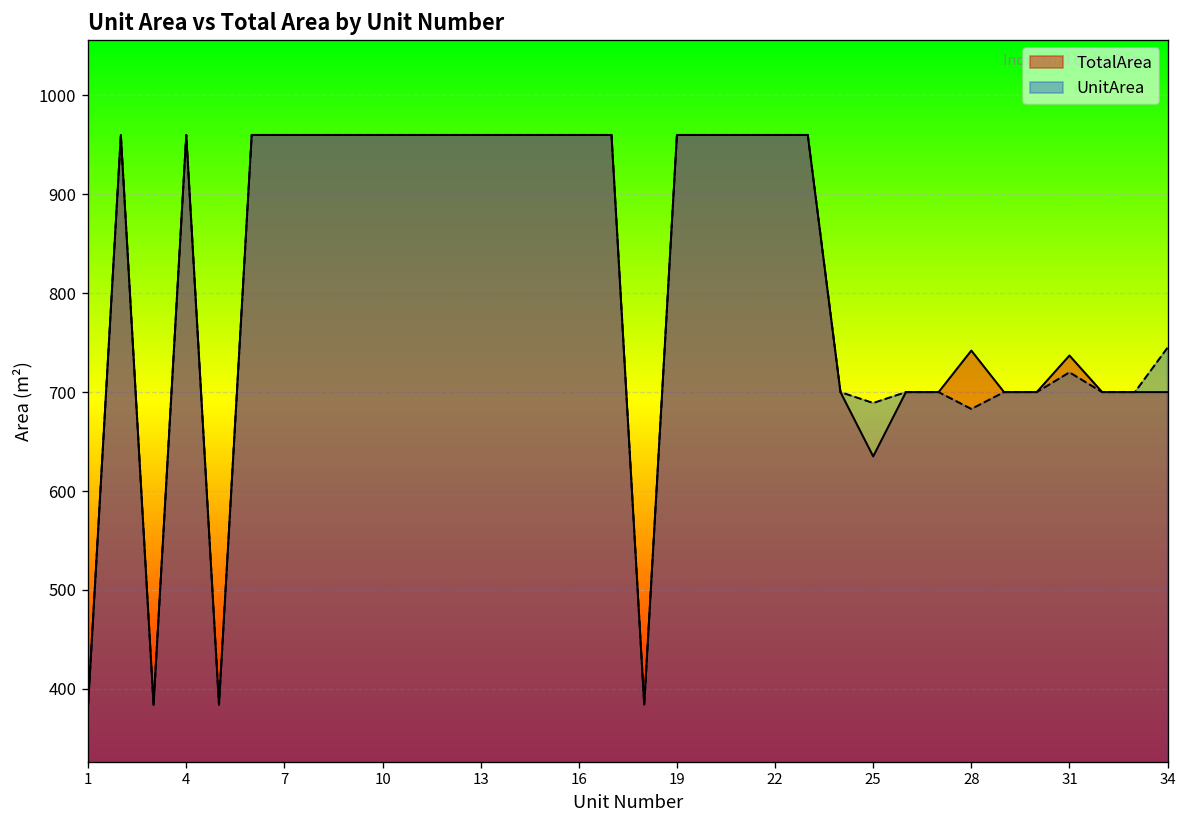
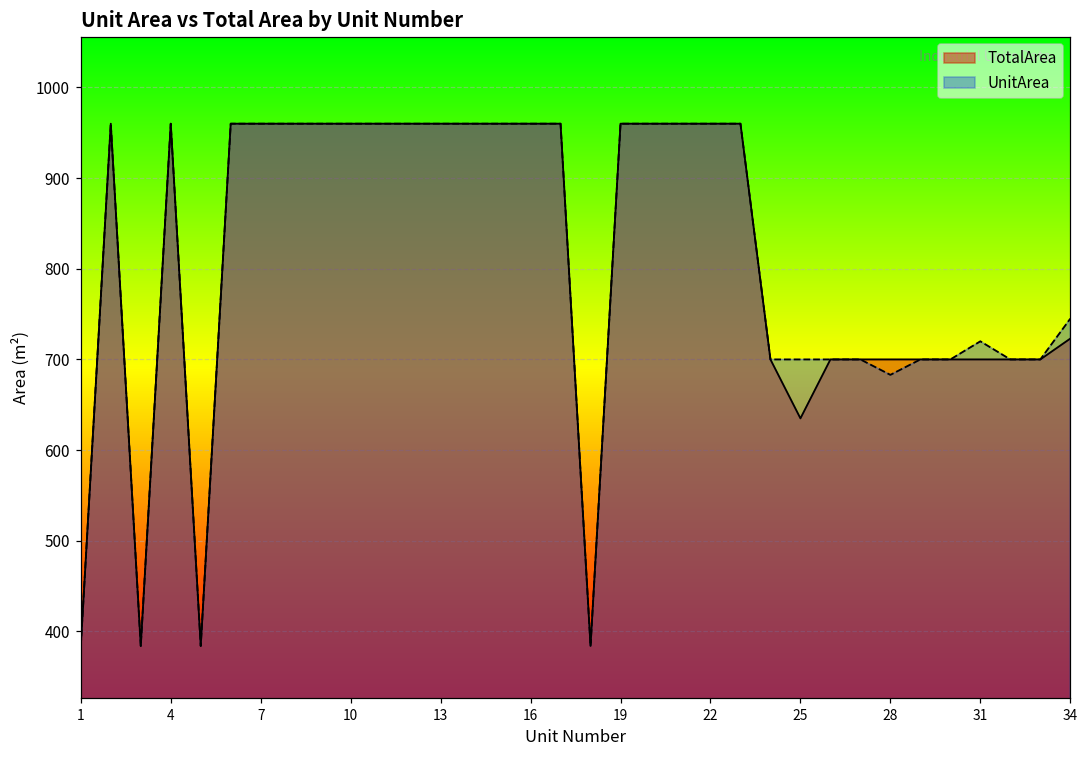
  {
    "TotalArea": {
      "25": 640,
-     "28": 740,
-     "31": 740,
-     "34": 700
+     "28": 700,
+     "31": 700,
+     "34": 720
    },
    "UnitArea": {
-     "25": 690,
+     "25": 700,
      "28": 680,
      "31": 720,
      "34": 750
    }
  }
